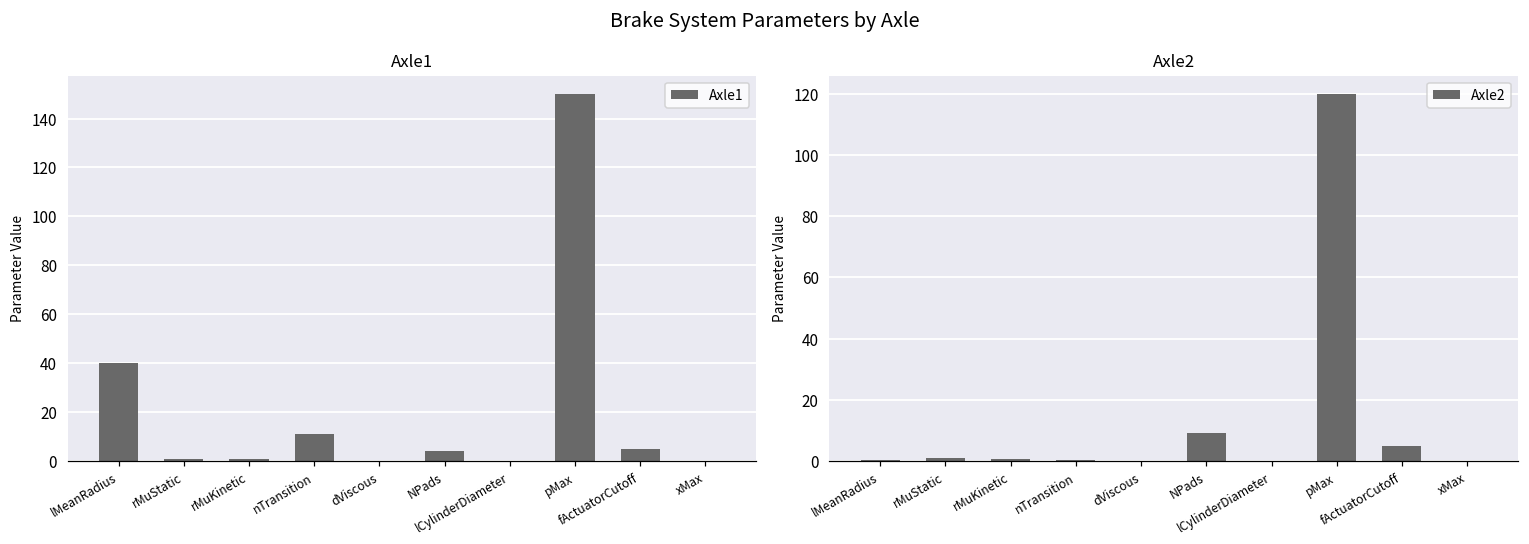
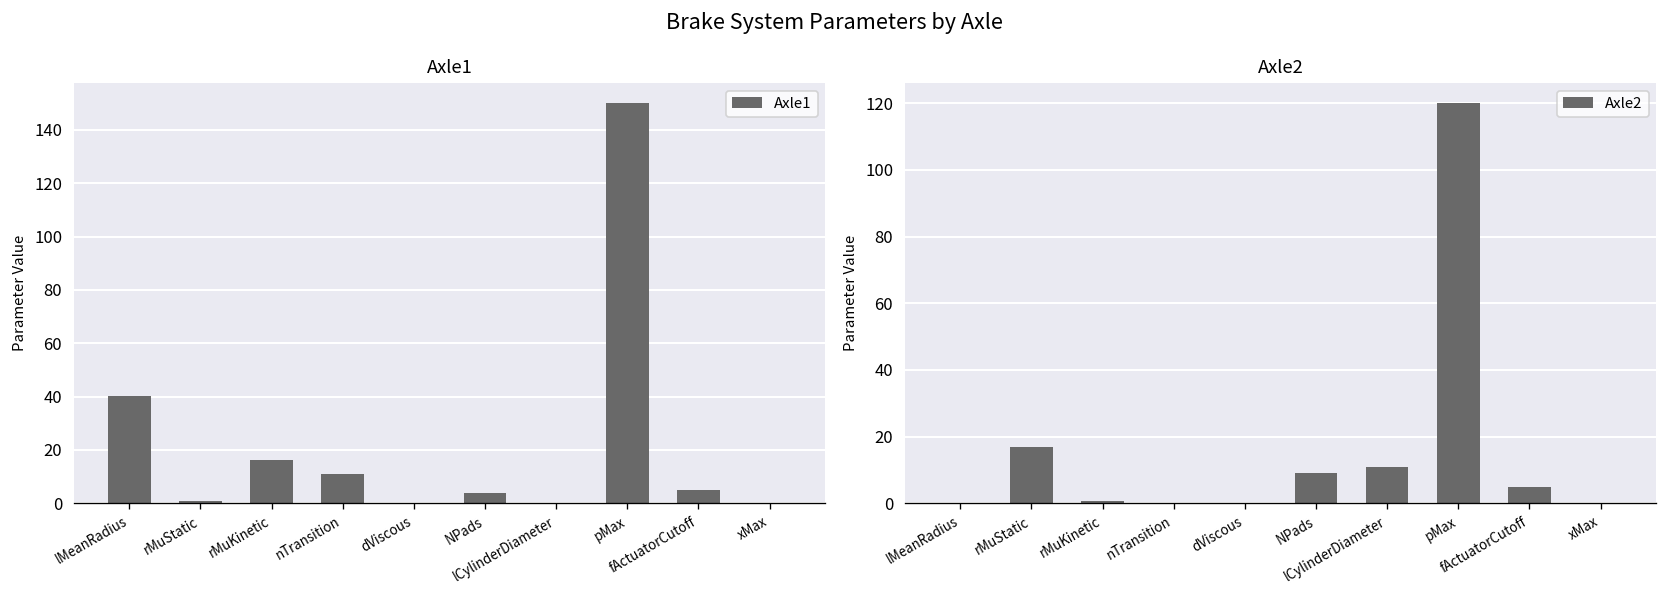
  {
    "Axle1": {
      "lMeanRadius": 40,
-     "rMuKinetic": 1,
+     "rMuKinetic": 16,
      "nTransition": 11,
      "NPads": 4,
      "pMax": 150,
      "fActuatorCutoff": 5
    },
    "Axle2": {
-     "rMuStatic": 1,
+     "rMuStatic": 17,
      "NPads": 9,
-     "lCylinderDiameter": 0,
+     "lCylinderDiameter": 11,
      "pMax": 120,
      "fActuatorCutoff": 5
    }
  }
